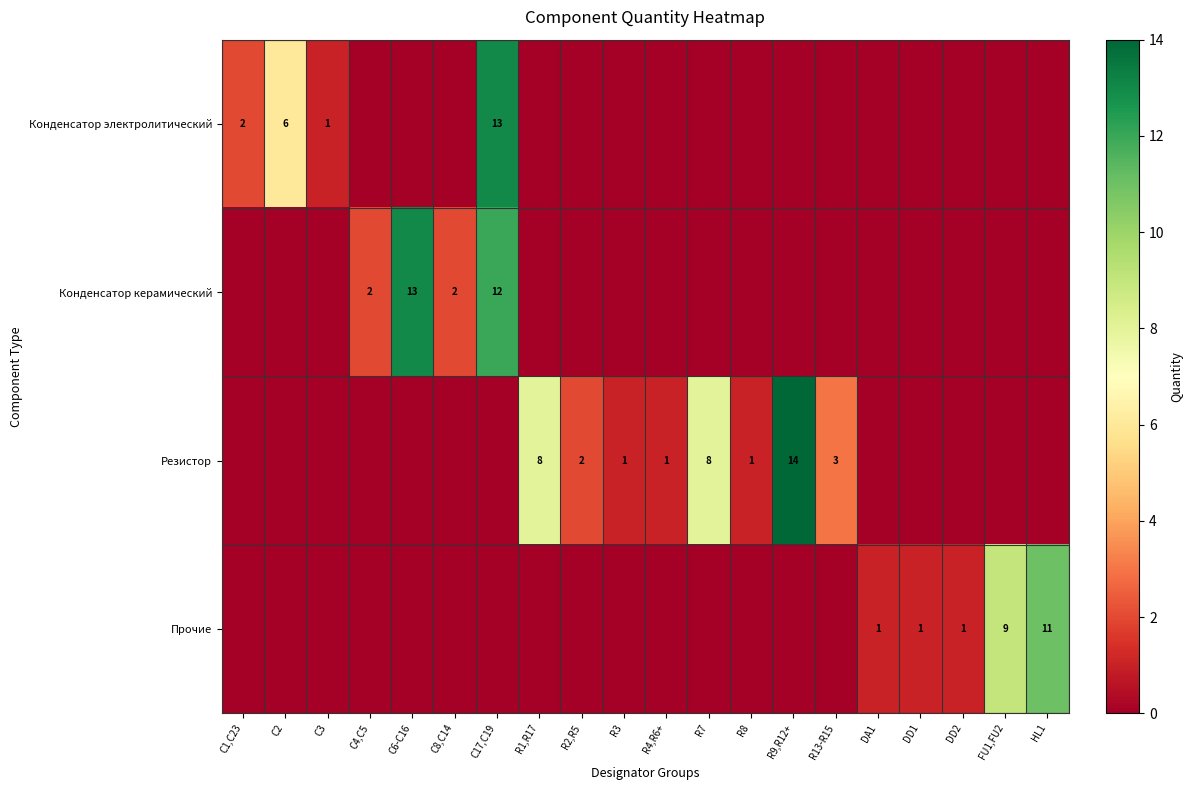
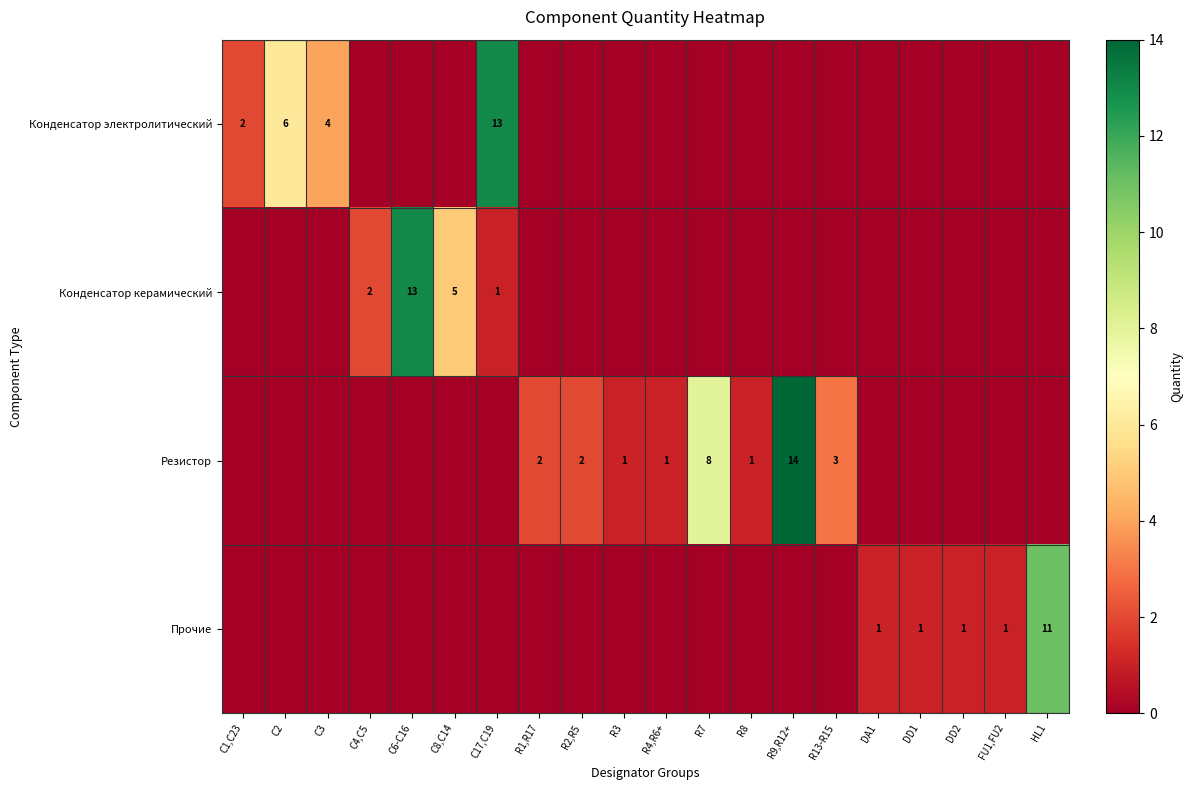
  {
    "Конденсатор электролитический": {
      "C1,C23": 2,
      "C2": 6,
-     "C3": 1,
+     "C3": 4,
      "C17,C19": 13
    },
    "Конденсатор керамический": {
      "C4,C5": 2,
      "C6-C16": 13,
-     "C8,C14": 2,
-     "C17,C19": 12
+     "C8,C14": 5,
+     "C17,C19": 1
    },
    "Резистор": {
-     "R1,R17": 8,
+     "R1,R17": 2,
      "R2,R5": 2,
      "R3": 1,
      "R4,R6+": 1,
      "R7": 8,
      "R8": 1,
      "R9,R12+": 14,
      "R13-R15": 3
    },
    "Прочие": {
      "DA1": 1,
      "DD1": 1,
      "DD2": 1,
-     "FU1,FU2": 9,
+     "FU1,FU2": 1,
      "HL1": 11
    }
  }
